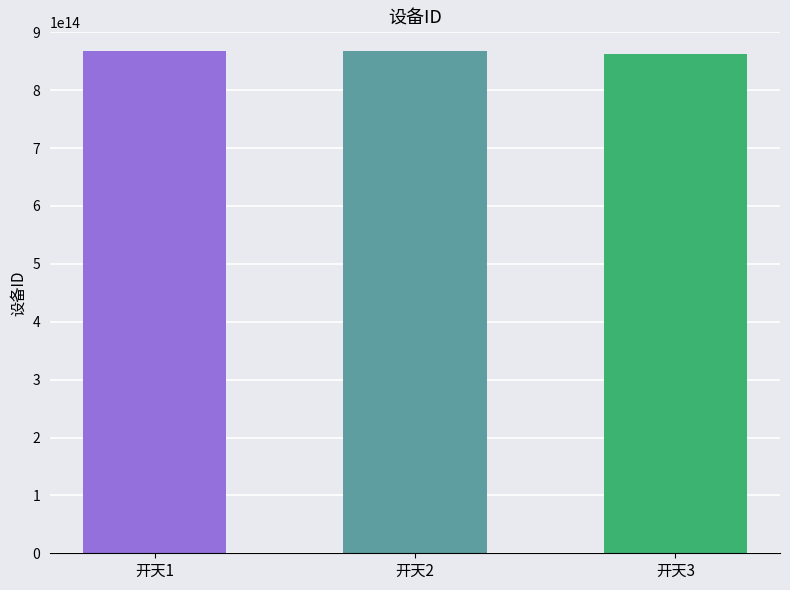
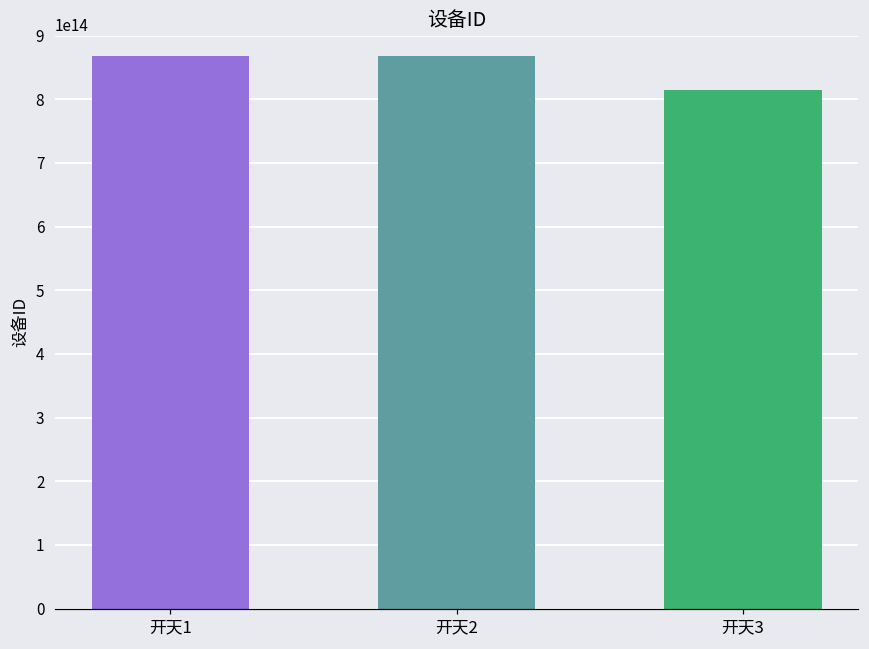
  {
    "开天1": 870000000000000,
    "开天2": 870000000000000,
-   "开天3": 860000000000000
+   "开天3": 820000000000000
  }
